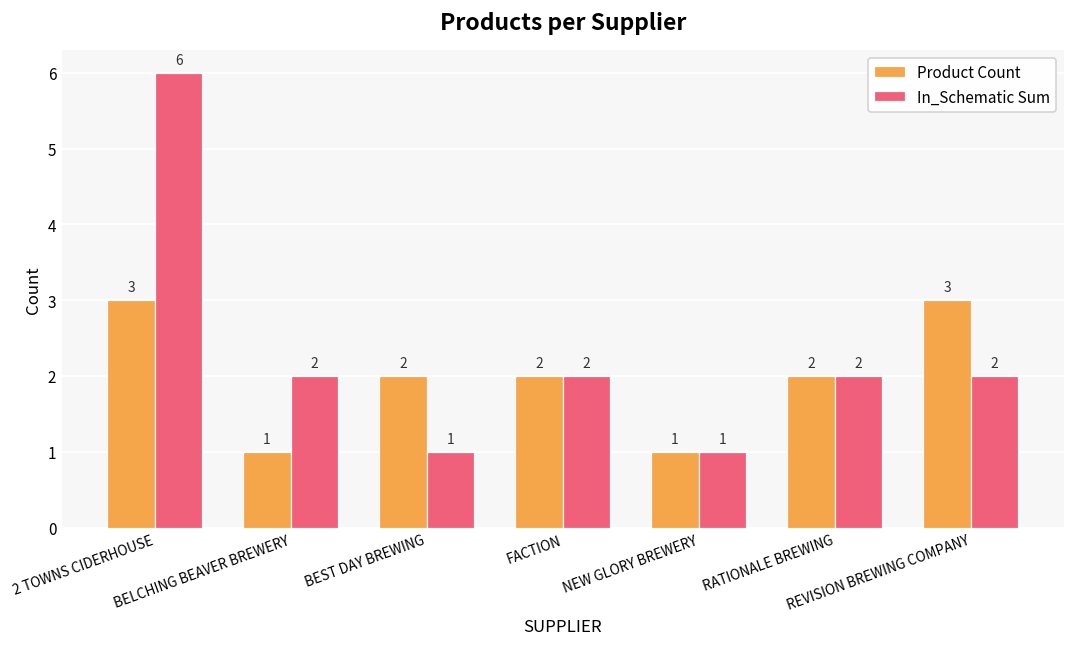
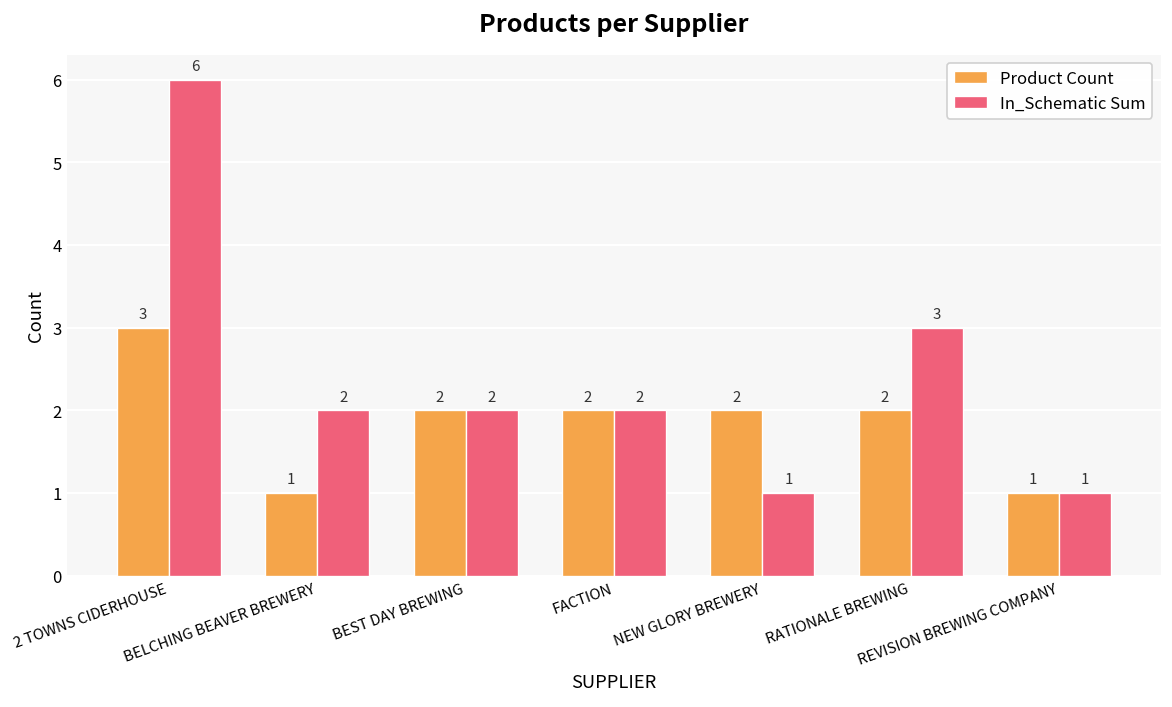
  {
    "Product Count": {
      "2 TOWNS CIDERHOUSE": 3,
      "BELCHING BEAVER BREWERY": 1,
      "BEST DAY BREWING": 2,
      "FACTION": 2,
-     "NEW GLORY BREWERY": 1,
+     "NEW GLORY BREWERY": 2,
      "RATIONALE BREWING": 2,
-     "REVISION BREWING COMPANY": 3
+     "REVISION BREWING COMPANY": 1
    },
    "In_Schematic Sum": {
      "2 TOWNS CIDERHOUSE": 6,
      "BELCHING BEAVER BREWERY": 2,
-     "BEST DAY BREWING": 1,
+     "BEST DAY BREWING": 2,
      "FACTION": 2,
      "NEW GLORY BREWERY": 1,
-     "RATIONALE BREWING": 2,
-     "REVISION BREWING COMPANY": 2
+     "RATIONALE BREWING": 3,
+     "REVISION BREWING COMPANY": 1
    }
  }
